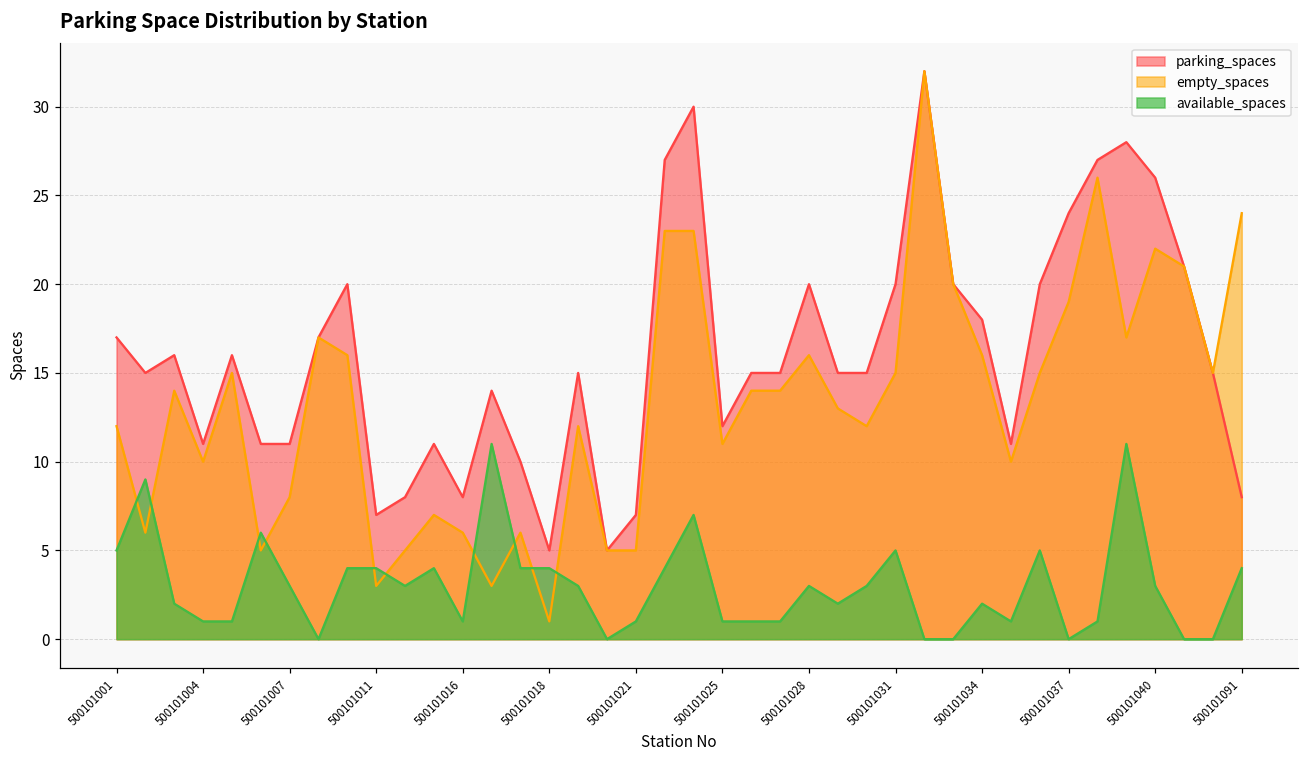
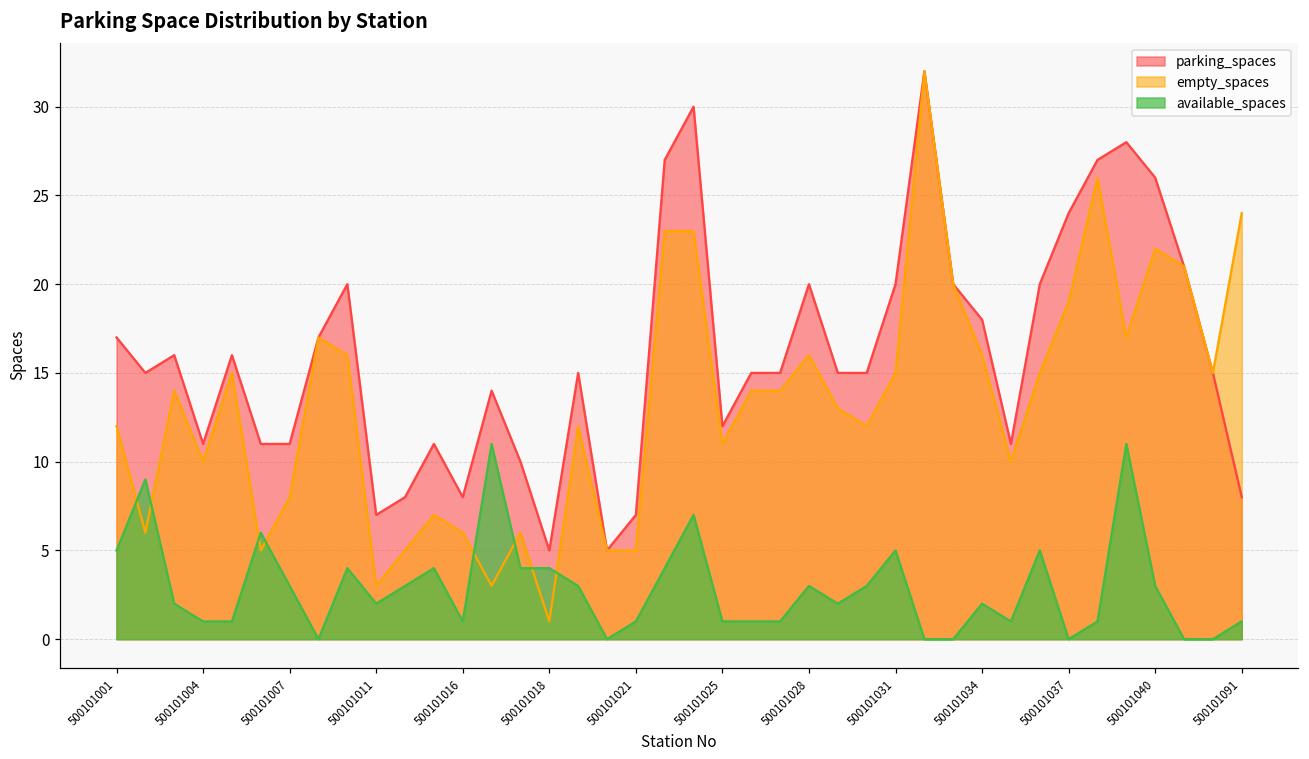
  {
    "parking_spaces": {
      "500101001": 17,
      "500101004": 11,
      "500101007": 11,
      "500101011": 7,
      "500101016": 8,
      "500101018": 5,
      "500101021": 7,
      "500101025": 12,
      "500101028": 20,
      "500101031": 20,
      "500101034": 18,
      "500101037": 24,
      "500101040": 26,
      "500101091": 8
    },
    "empty_spaces": {
      "500101001": 12,
      "500101004": 10,
      "500101007": 8,
      "500101011": 3,
      "500101016": 6,
      "500101018": 1,
      "500101021": 5,
      "500101025": 11,
      "500101028": 16,
      "500101031": 15,
      "500101034": 16,
      "500101037": 19,
      "500101040": 22,
      "500101091": 24
    },
    "available_spaces": {
      "500101001": 5,
      "500101004": 1,
      "500101007": 3,
-     "500101011": 4,
+     "500101011": 2,
      "500101016": 1,
      "500101018": 4,
      "500101021": 1,
      "500101025": 1,
      "500101028": 3,
      "500101031": 5,
      "500101034": 2,
      "500101037": 0,
      "500101040": 3,
-     "500101091": 4
+     "500101091": 1
    }
  }
